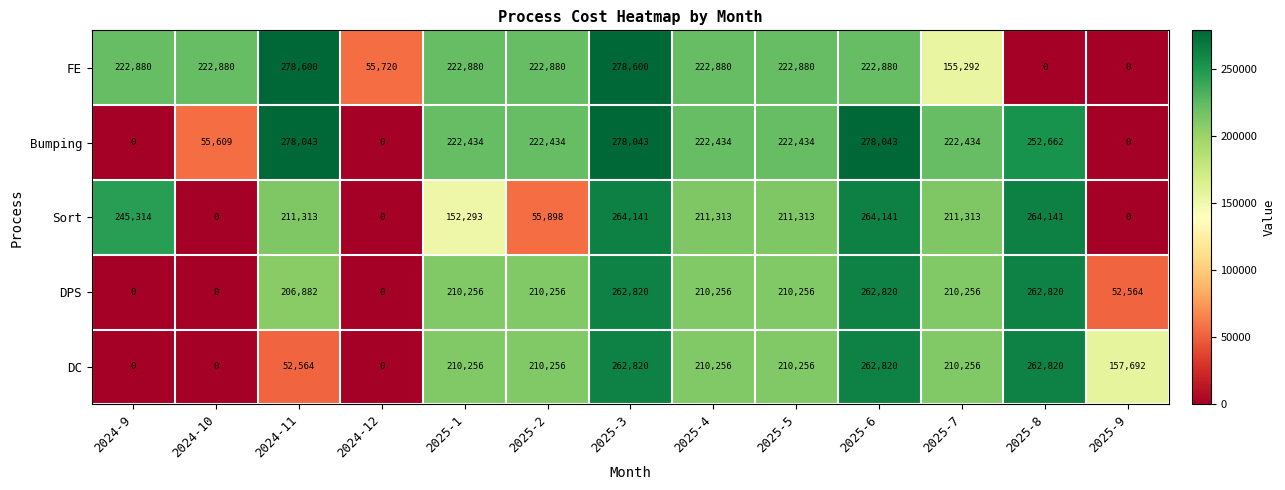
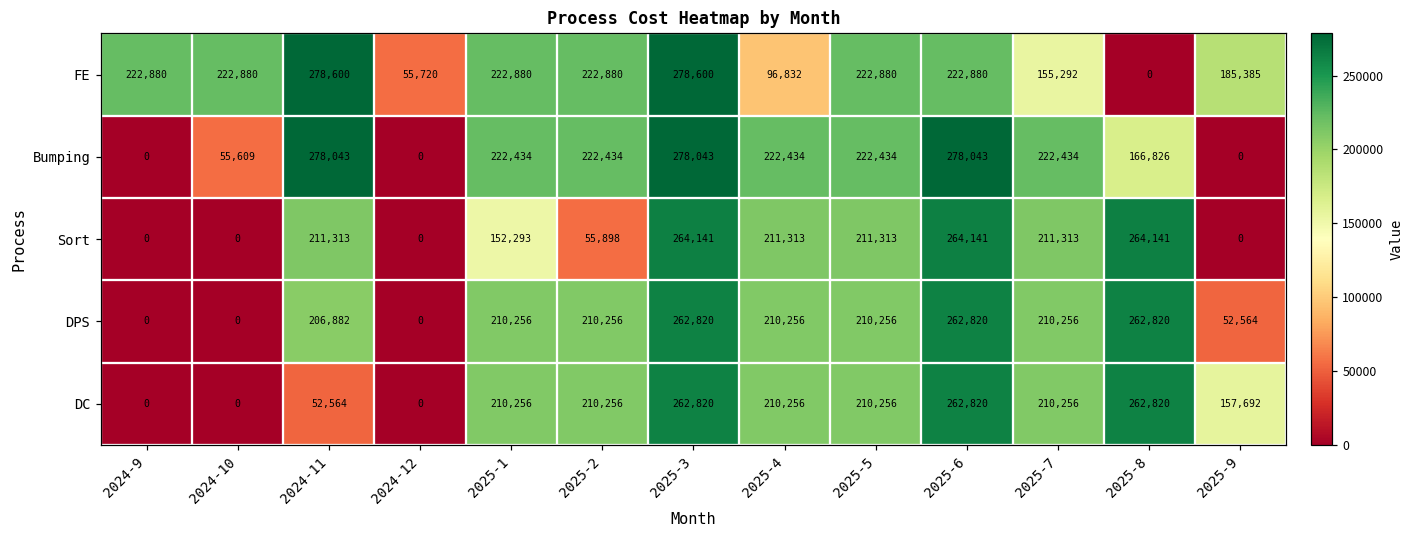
  {
    "FE": {
      "2024-9": "222,880",
      "2024-10": "222,880",
      "2024-11": "278,600",
      "2024-12": "55,720",
      "2025-1": "222,880",
      "2025-2": "222,880",
      "2025-3": "278,600",
-     "2025-4": "222,880",
+     "2025-4": "96,832",
      "2025-5": "222,880",
      "2025-6": "222,880",
      "2025-7": "155,292",
      "2025-8": "0",
-     "2025-9": "0"
+     "2025-9": "185,385"
    },
    "Bumping": {
      "2024-9": "0",
      "2024-10": "55,609",
      "2024-11": "278,043",
      "2024-12": "0",
      "2025-1": "222,434",
      "2025-2": "222,434",
      "2025-3": "278,043",
      "2025-4": "222,434",
      "2025-5": "222,434",
      "2025-6": "278,043",
      "2025-7": "222,434",
-     "2025-8": "252,662",
+     "2025-8": "166,826",
      "2025-9": "0"
    },
    "Sort": {
-     "2024-9": "245,314",
+     "2024-9": "0",
      "2024-10": "0",
      "2024-11": "211,313",
      "2024-12": "0",
      "2025-1": "152,293",
      "2025-2": "55,898",
      "2025-3": "264,141",
      "2025-4": "211,313",
      "2025-5": "211,313",
      "2025-6": "264,141",
      "2025-7": "211,313",
      "2025-8": "264,141",
      "2025-9": "0"
    },
    "DPS": {
      "2024-9": "0",
      "2024-10": "0",
      "2024-11": "206,882",
      "2024-12": "0",
      "2025-1": "210,256",
      "2025-2": "210,256",
      "2025-3": "262,820",
      "2025-4": "210,256",
      "2025-5": "210,256",
      "2025-6": "262,820",
      "2025-7": "210,256",
      "2025-8": "262,820",
      "2025-9": "52,564"
    },
    "DC": {
      "2024-9": "0",
      "2024-10": "0",
      "2024-11": "52,564",
      "2024-12": "0",
      "2025-1": "210,256",
      "2025-2": "210,256",
      "2025-3": "262,820",
      "2025-4": "210,256",
      "2025-5": "210,256",
      "2025-6": "262,820",
      "2025-7": "210,256",
      "2025-8": "262,820",
      "2025-9": "157,692"
    }
  }
